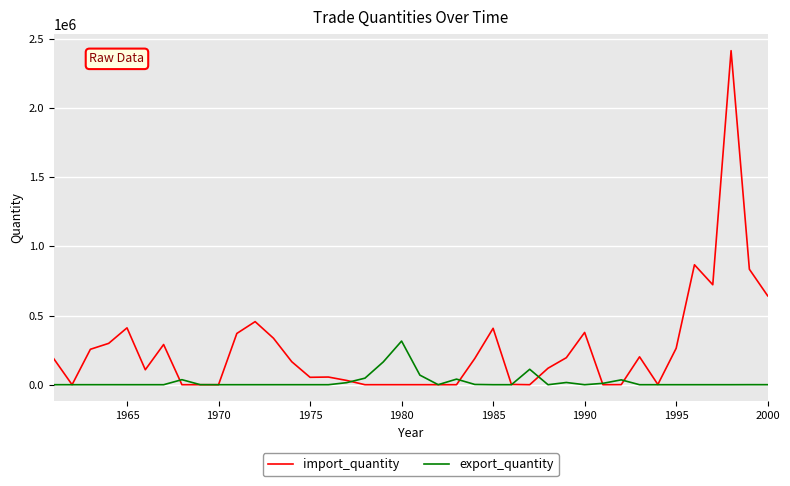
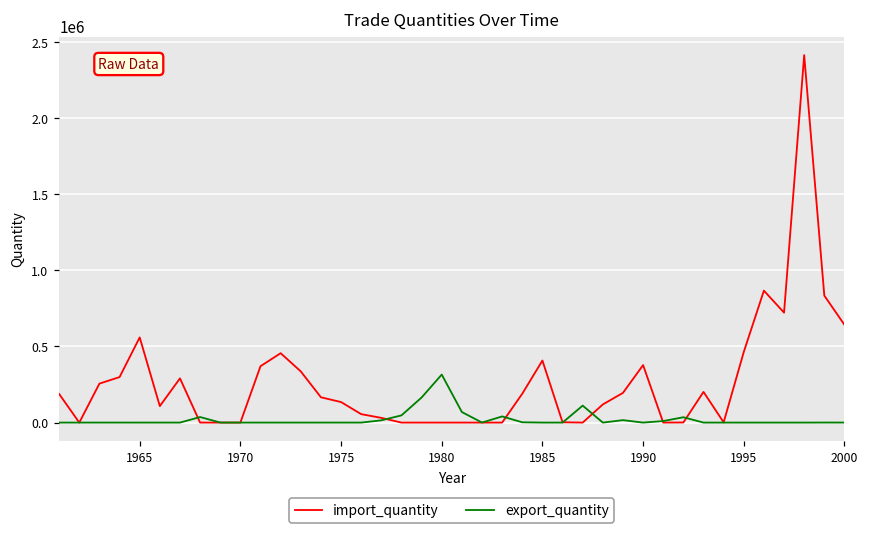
  {
    "import_quantity": {
-     "1965": 410000,
-     "1975": 50000,
+     "1965": 560000,
+     "1975": 130000,
      "1980": 0,
      "1985": 410000,
      "1990": 380000,
-     "1995": 260000,
+     "1995": 460000,
      "2000": 640000
    },
    "export_quantity": {
      "1965": 0,
      "1975": 0,
      "1980": 320000,
      "1985": 0,
      "1990": 0,
      "1995": 0,
      "2000": 0
    }
  }
